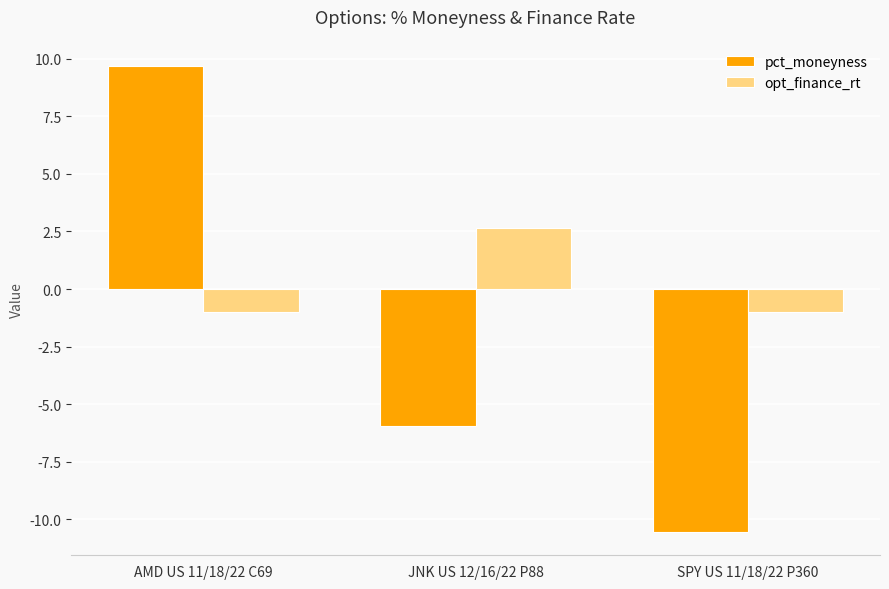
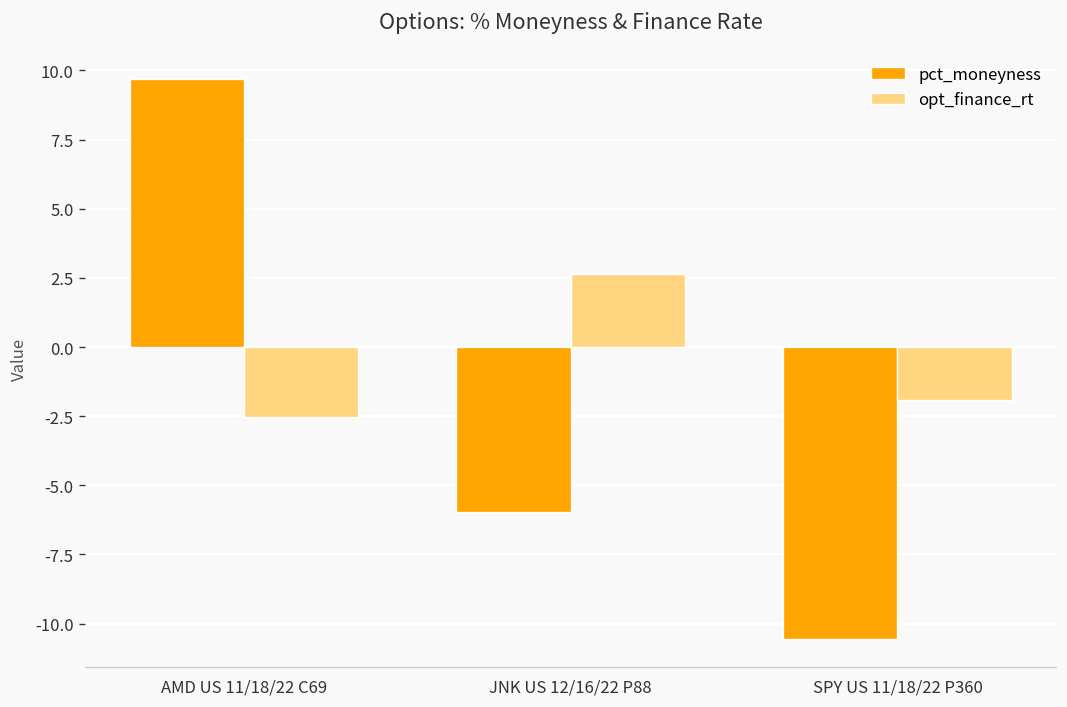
  {
    "pct_moneyness": {
      "AMD US 11/18/22 C69": 9.7,
      "JNK US 12/16/22 P88": -6.0,
      "SPY US 11/18/22 P360": -10.5
    },
    "opt_finance_rt": {
-     "AMD US 11/18/22 C69": -1.0,
+     "AMD US 11/18/22 C69": -2.5,
      "JNK US 12/16/22 P88": 2.6,
-     "SPY US 11/18/22 P360": -1.0
+     "SPY US 11/18/22 P360": -1.9
    }
  }
